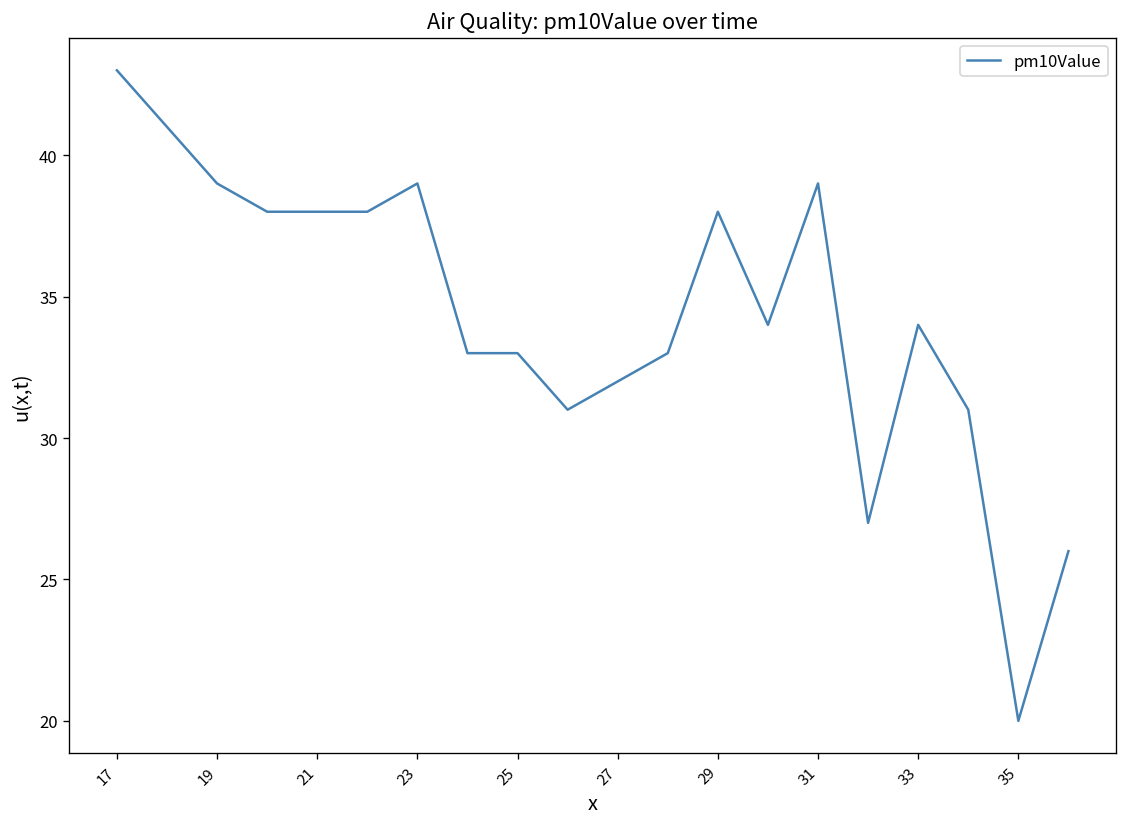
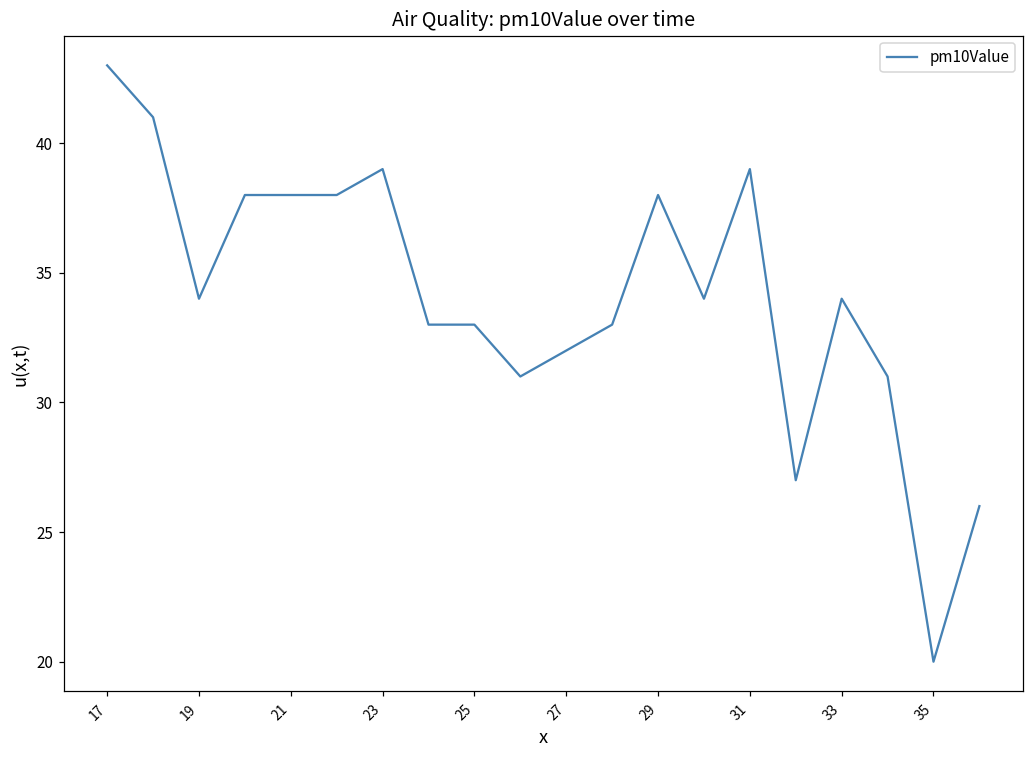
  {
    "17": 43,
-   "19": 39,
+   "19": 34,
    "21": 38,
    "23": 39,
    "25": 33,
    "27": 32,
    "29": 38,
    "31": 39,
    "33": 34,
    "35": 20
  }
